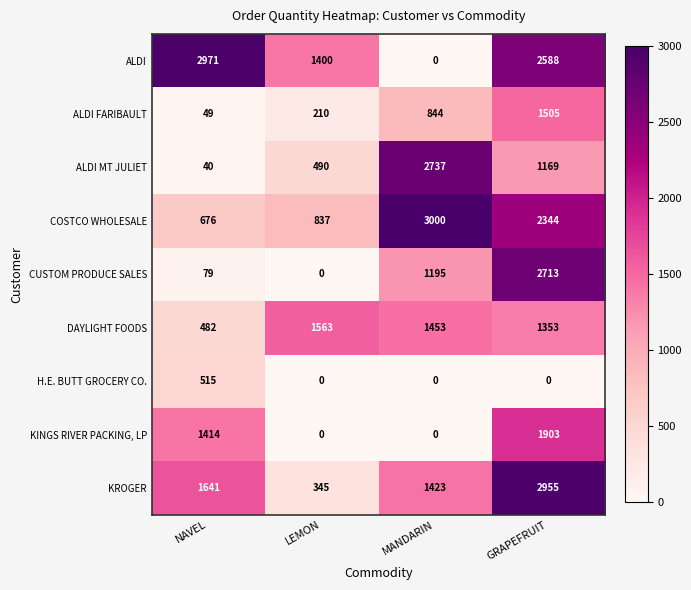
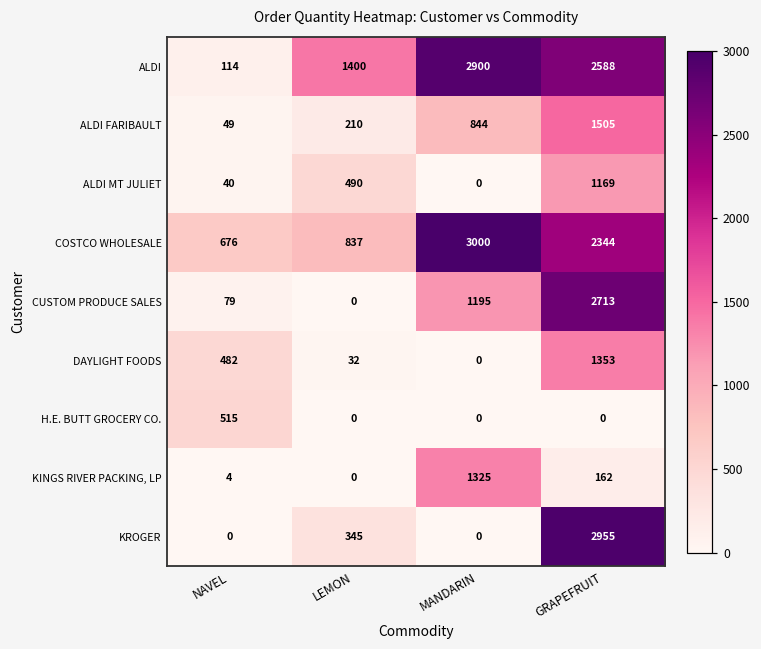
  {
    "ALDI": {
-     "NAVEL": 2971,
+     "NAVEL": 114,
      "LEMON": 1400,
-     "MANDARIN": 0,
+     "MANDARIN": 2900,
      "GRAPEFRUIT": 2588
    },
    "ALDI FARIBAULT": {
      "NAVEL": 49,
      "LEMON": 210,
      "MANDARIN": 844,
      "GRAPEFRUIT": 1505
    },
    "ALDI MT JULIET": {
      "NAVEL": 40,
      "LEMON": 490,
-     "MANDARIN": 2737,
+     "MANDARIN": 0,
      "GRAPEFRUIT": 1169
    },
    "COSTCO WHOLESALE": {
      "NAVEL": 676,
      "LEMON": 837,
      "MANDARIN": 3000,
      "GRAPEFRUIT": 2344
    },
    "CUSTOM PRODUCE SALES": {
      "NAVEL": 79,
      "LEMON": 0,
      "MANDARIN": 1195,
      "GRAPEFRUIT": 2713
    },
    "DAYLIGHT FOODS": {
      "NAVEL": 482,
-     "LEMON": 1563,
-     "MANDARIN": 1453,
+     "LEMON": 32,
+     "MANDARIN": 0,
      "GRAPEFRUIT": 1353
    },
    "H.E. BUTT GROCERY CO.": {
      "NAVEL": 515,
      "LEMON": 0,
      "MANDARIN": 0,
      "GRAPEFRUIT": 0
    },
    "KINGS RIVER PACKING, LP": {
-     "NAVEL": 1414,
+     "NAVEL": 4,
      "LEMON": 0,
-     "MANDARIN": 0,
-     "GRAPEFRUIT": 1903
+     "MANDARIN": 1325,
+     "GRAPEFRUIT": 162
    },
    "KROGER": {
-     "NAVEL": 1641,
+     "NAVEL": 0,
      "LEMON": 345,
-     "MANDARIN": 1423,
+     "MANDARIN": 0,
      "GRAPEFRUIT": 2955
    }
  }
